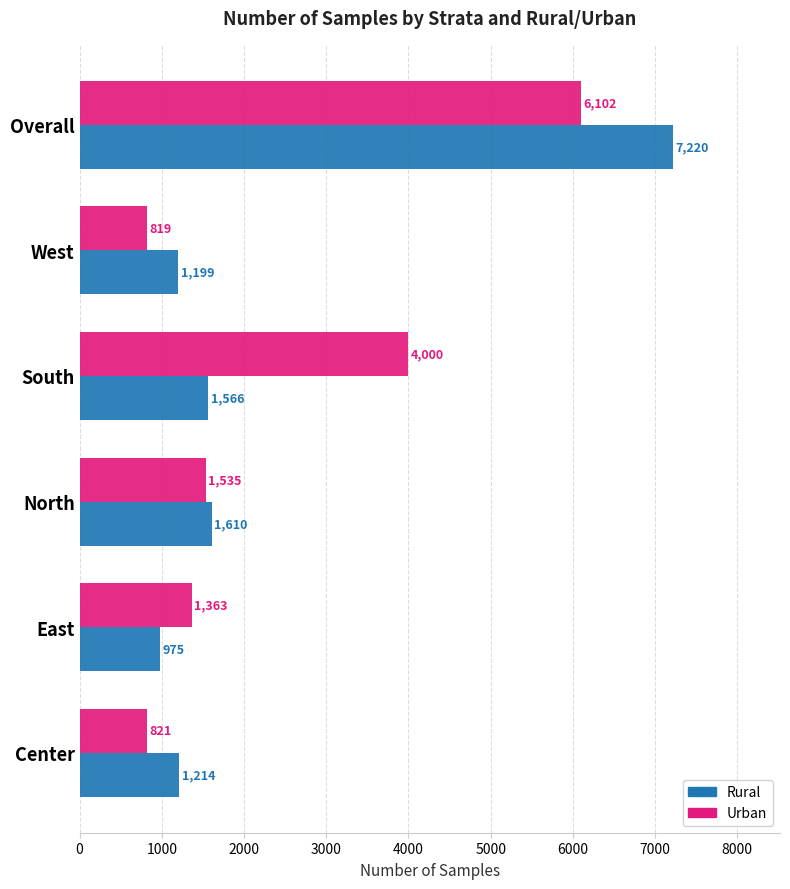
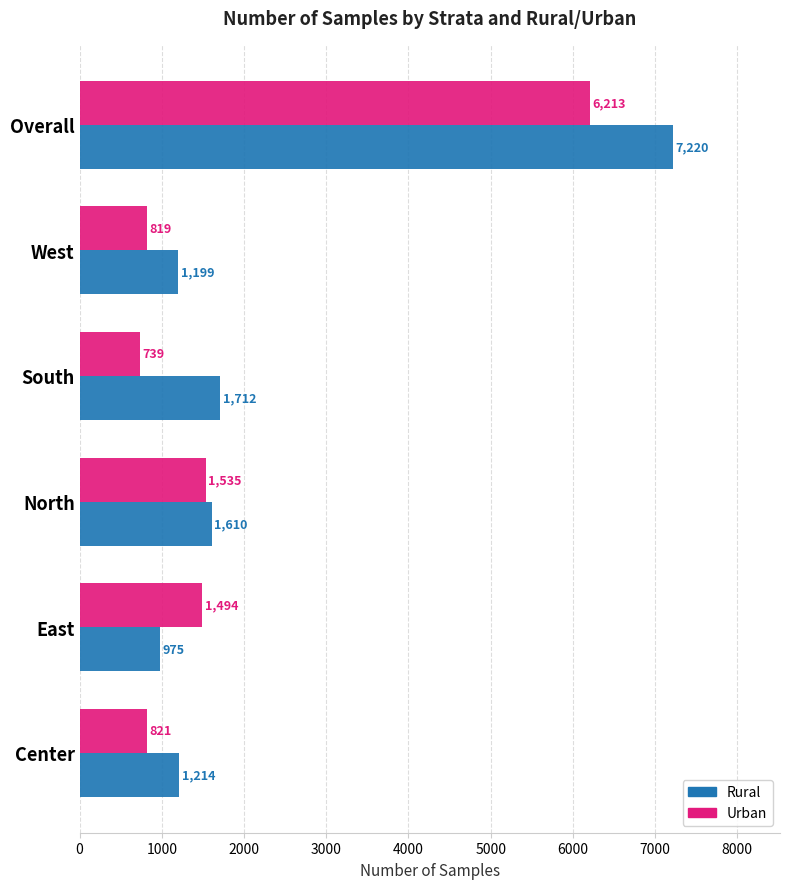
  {
    "Urban": {
-     "Overall": "6,102",
+     "Overall": "6,213",
      "West": "819",
-     "South": "4,000",
+     "South": "739",
      "North": "1,535",
-     "East": "1,363",
+     "East": "1,494",
      "Center": "821"
    },
    "Rural": {
      "Overall": "7,220",
      "West": "1,199",
-     "South": "1,566",
+     "South": "1,712",
      "North": "1,610",
      "East": "975",
      "Center": "1,214"
    }
  }
